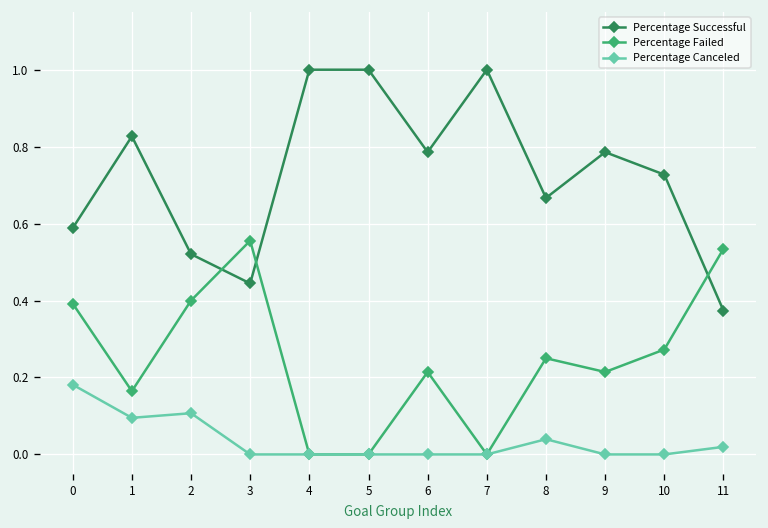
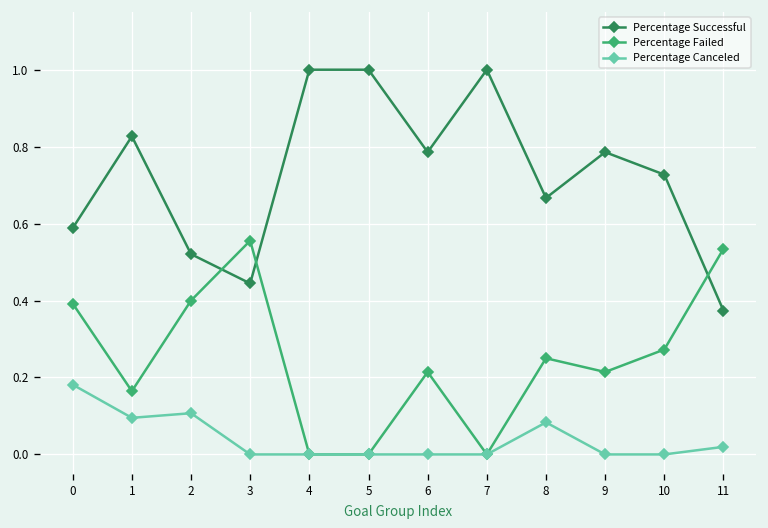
  {
    "Percentage Canceled": {
      "0": 0.18,
      "1": 0.10,
      "2": 0.11,
      "3": 0.00,
      "6": 0.00,
-     "8": 0.04,
+     "8": 0.08,
      "9": 0.00,
      "10": 0.00,
      "11": 0.02
    }
  }
